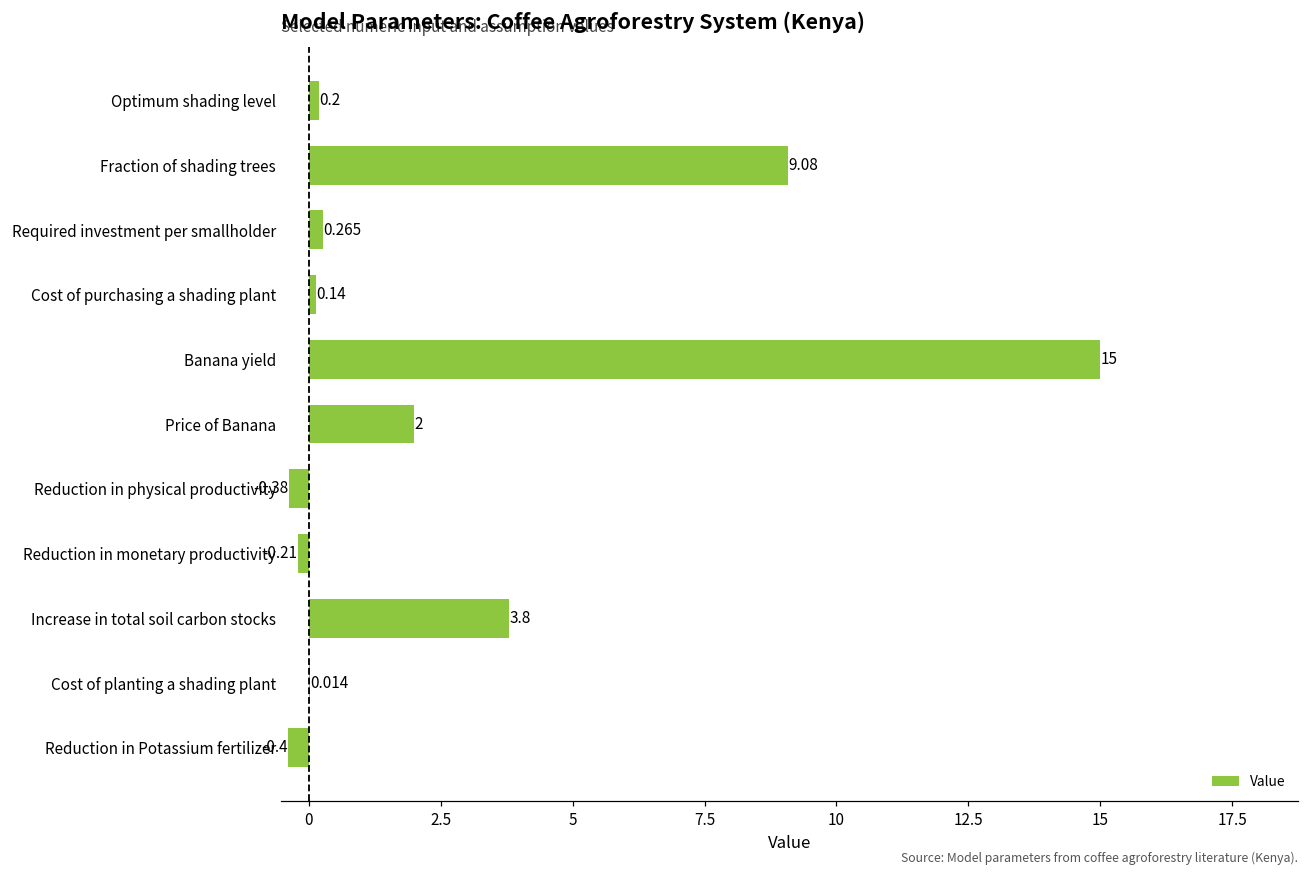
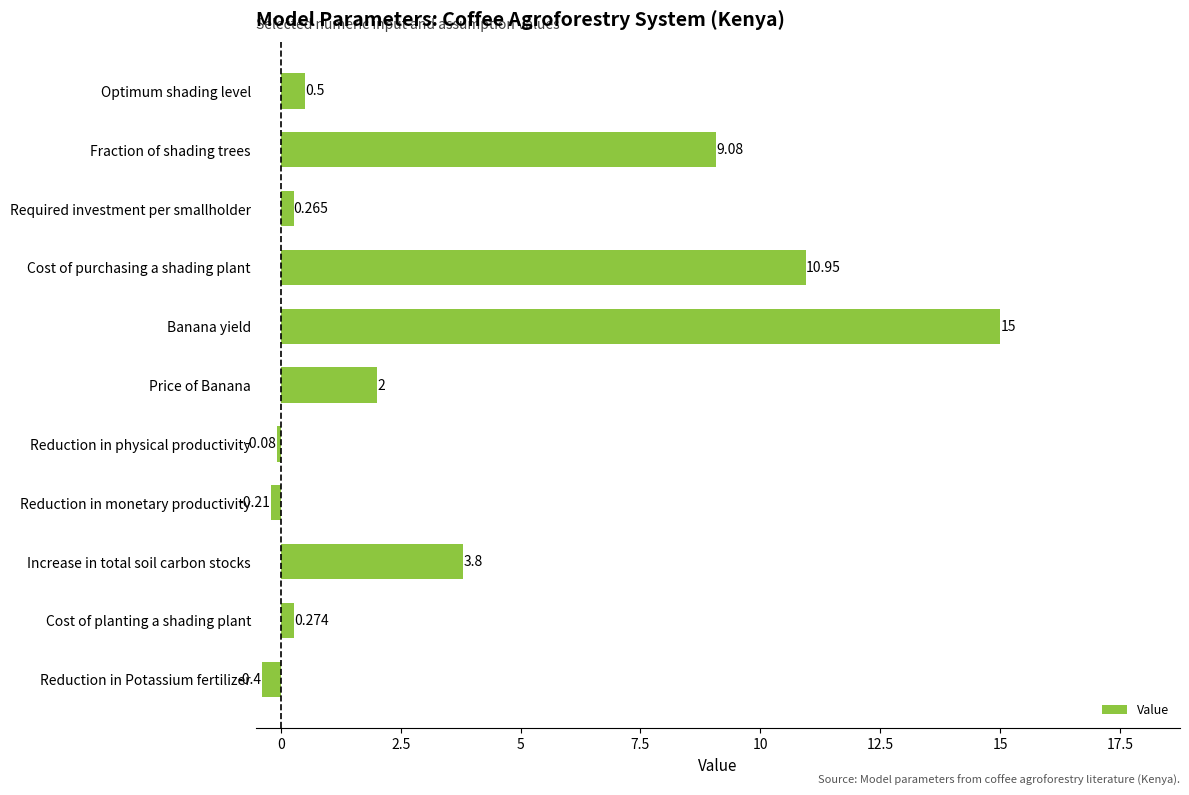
  {
-   "Optimum shading level": 0.2,
+   "Optimum shading level": 0.5,
    "Fraction of shading trees": 9.08,
    "Required investment per smallholder": 0.265,
-   "Cost of purchasing a shading plant": 0.14,
+   "Cost of purchasing a shading plant": 10.95,
    "Banana yield": 15,
    "Price of Banana": 2,
-   "Reduction in physical productivity": -0.38,
+   "Reduction in physical productivity": -0.08,
    "Reduction in monetary productivity": -0.21,
    "Increase in total soil carbon stocks": 3.8,
-   "Cost of planting a shading plant": 0.014,
+   "Cost of planting a shading plant": 0.274,
    "Reduction in Potassium fertilizer": -0.4
  }
